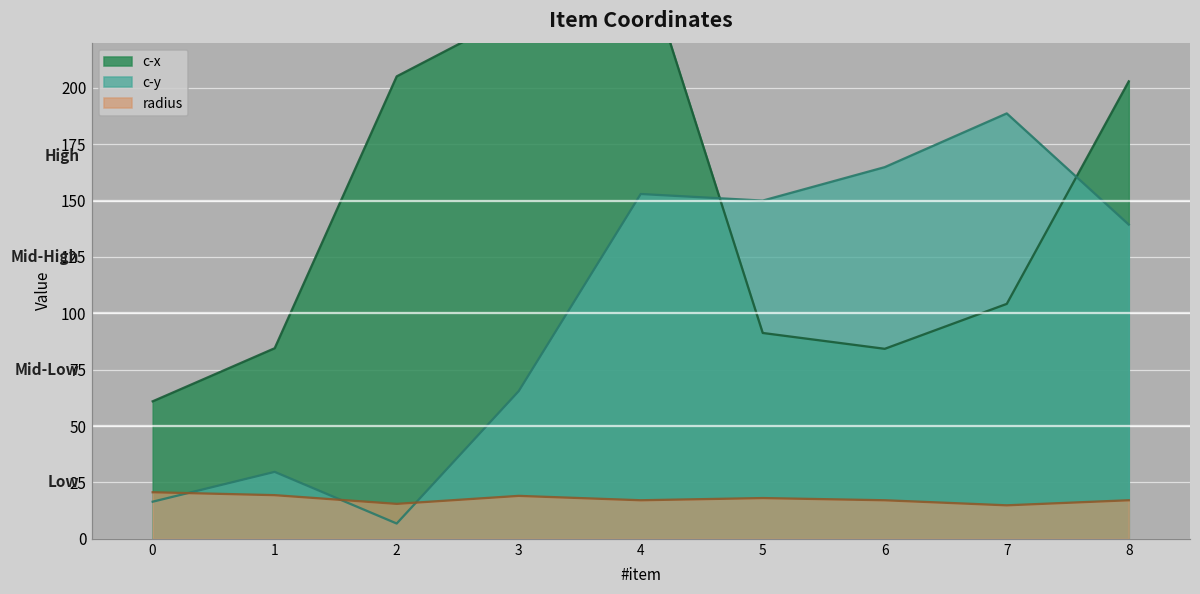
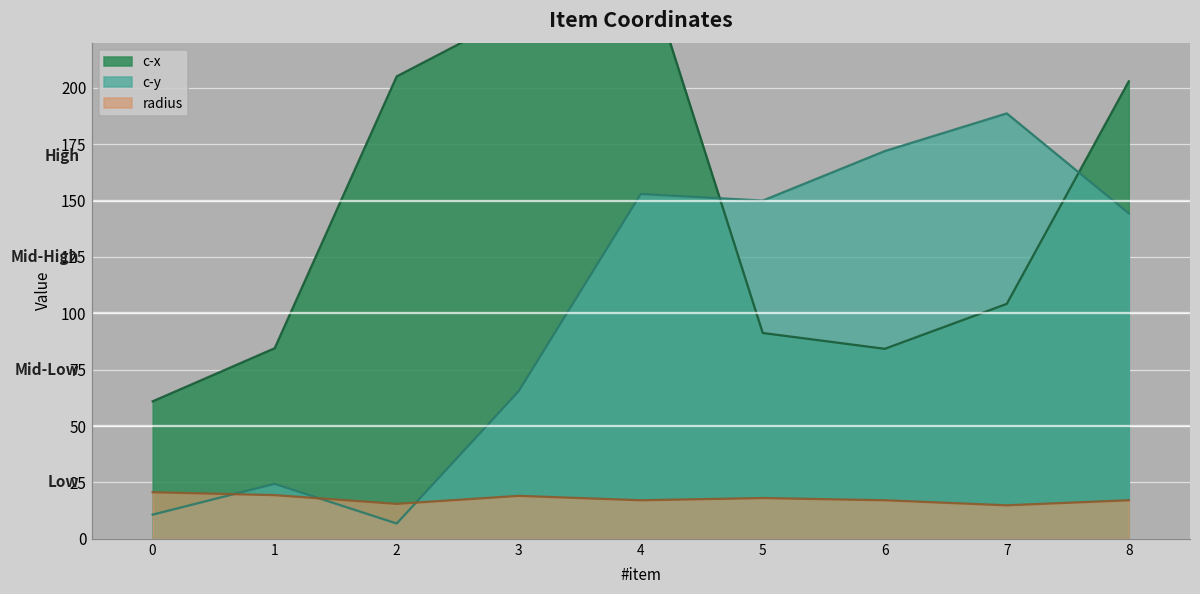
  {
    "c-x": {
      "0": 61,
      "1": 85,
      "2": 205,
      "5": 91,
      "6": 84,
      "7": 104,
      "8": 203
    },
    "c-y": {
-     "0": 16,
-     "1": 30,
+     "0": 11,
+     "1": 24,
      "2": 7,
      "3": 65,
      "4": 153,
      "5": 150,
-     "6": 165,
+     "6": 172,
      "7": 189,
-     "8": 139
+     "8": 144
    },
    "radius": {
      "0": 21,
      "1": 19,
      "2": 15,
      "3": 19,
      "4": 17,
      "5": 18,
      "6": 17,
      "7": 15,
      "8": 17
    }
  }
